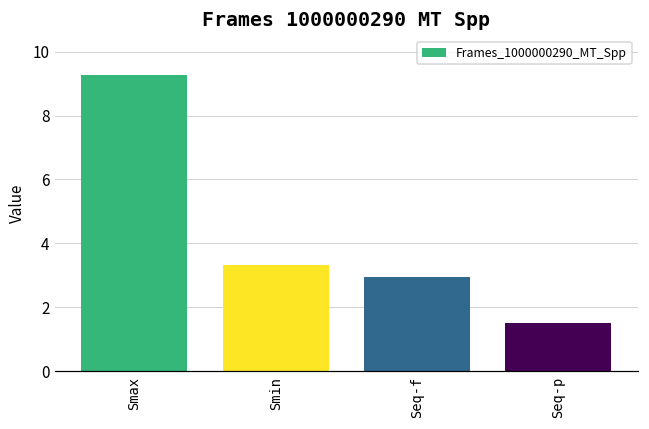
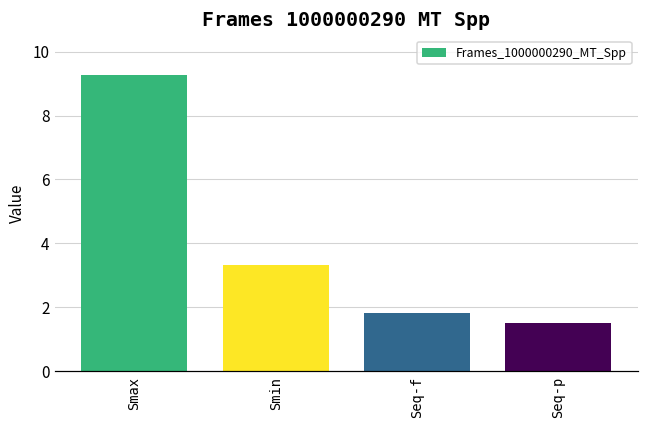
  {
    "Smax": 9.3,
    "Smin": 3.3,
-   "Seq-f": 2.9,
+   "Seq-f": 1.8,
    "Seq-p": 1.5
  }
